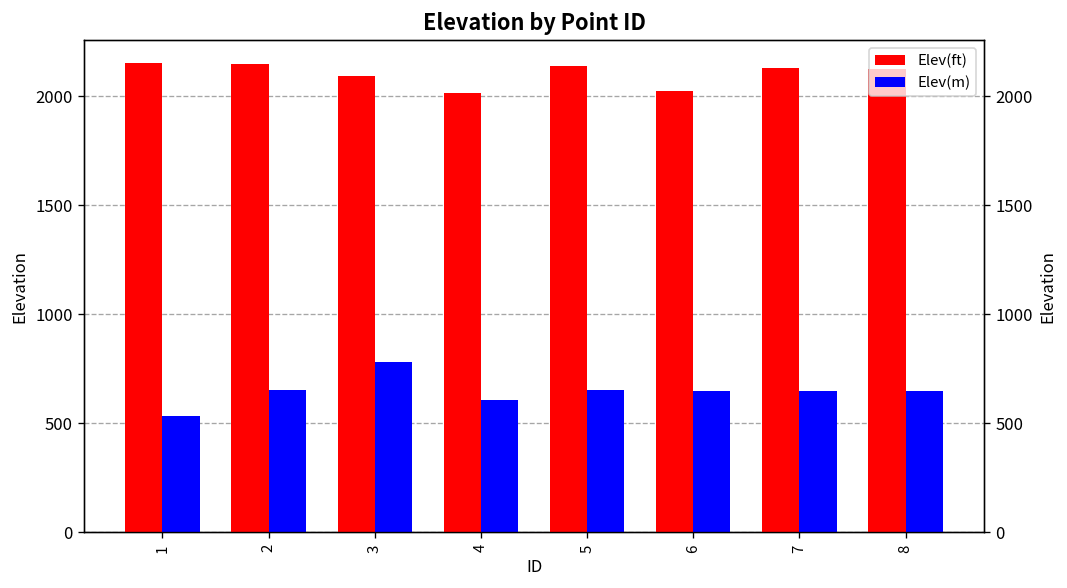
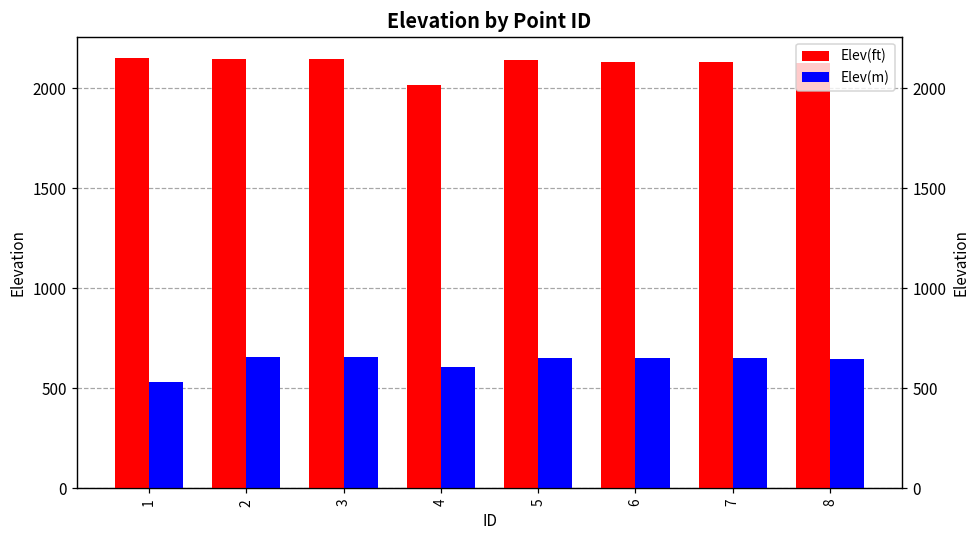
  {
    "Elev(ft)": {
      "1": 2150,
      "2": 2150,
-     "3": 2100,
+     "3": 2150,
      "4": 2020,
      "5": 2140,
-     "6": 2030,
+     "6": 2130,
      "7": 2130
    },
    "Elev(m)": {
      "1": 530,
      "2": 660,
-     "3": 780,
+     "3": 650,
      "4": 610,
      "5": 650,
      "6": 650,
      "7": 650,
      "8": 650
    }
  }
